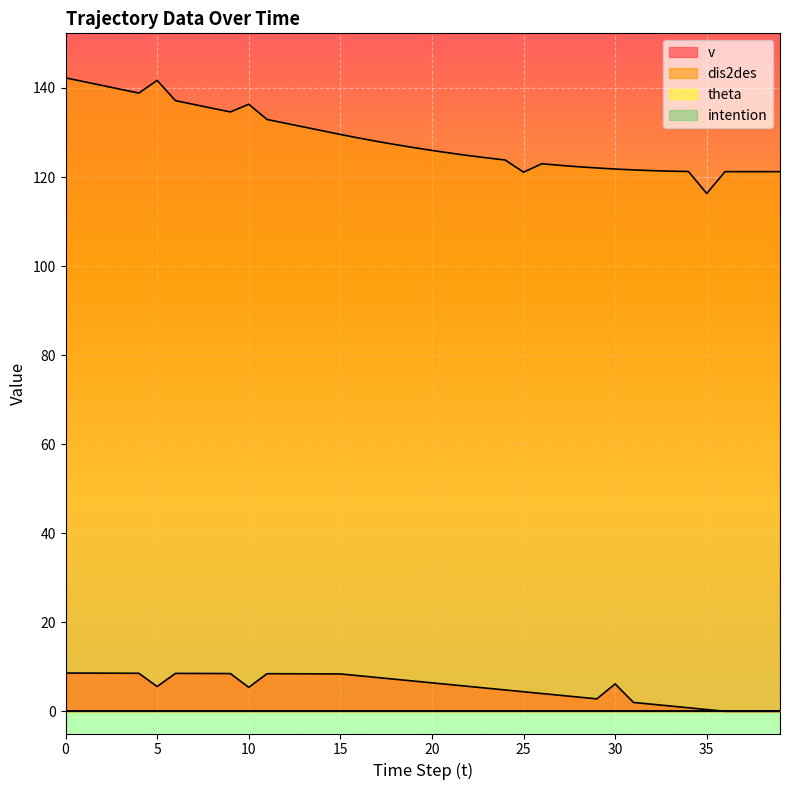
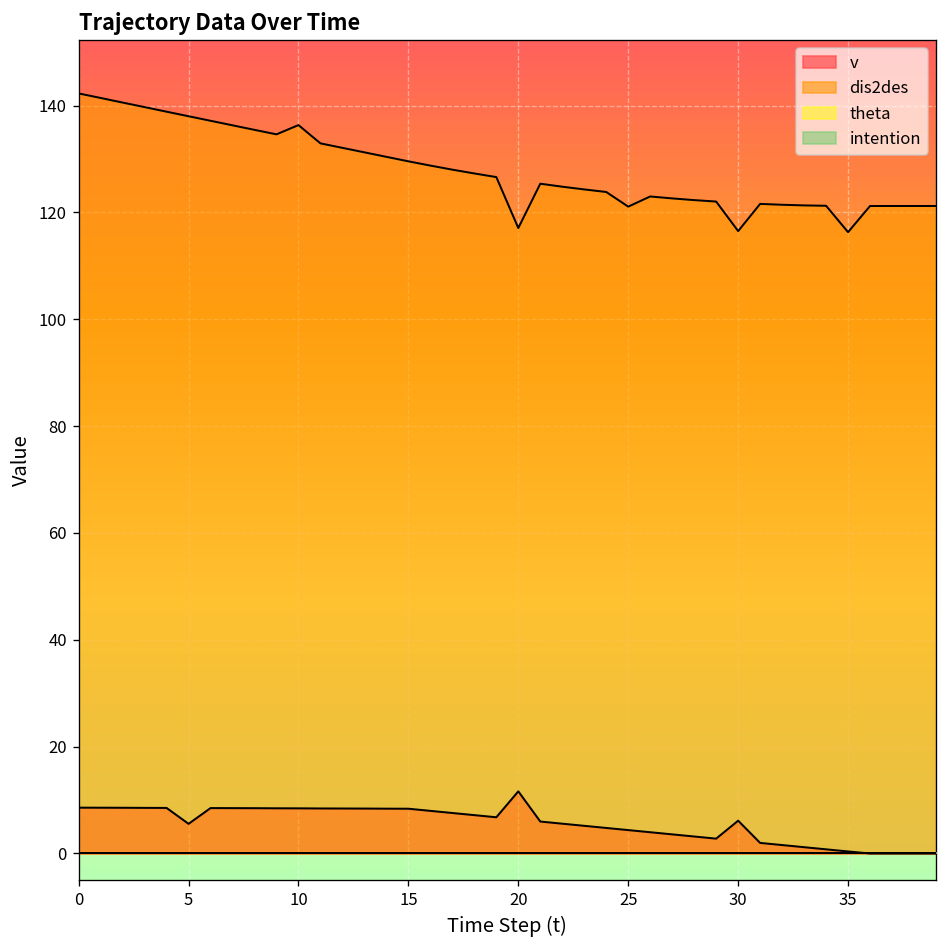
  {
    "v": {
      "0": 9,
      "5": 6,
-     "10": 5,
+     "10": 8,
      "15": 8,
-     "20": 6,
+     "20": 12,
      "25": 4,
      "30": 6
    },
    "dis2des": {
      "0": 142,
-     "5": 142,
+     "5": 138,
      "10": 136,
      "15": 130,
-     "20": 126,
+     "20": 117,
      "25": 121,
-     "30": 122,
+     "30": 117,
      "35": 116
    },
    "intention": {
      "0": 0,
      "5": 0,
      "10": 0,
      "15": 0,
      "20": 0,
      "25": 0,
      "30": 0
    }
  }
